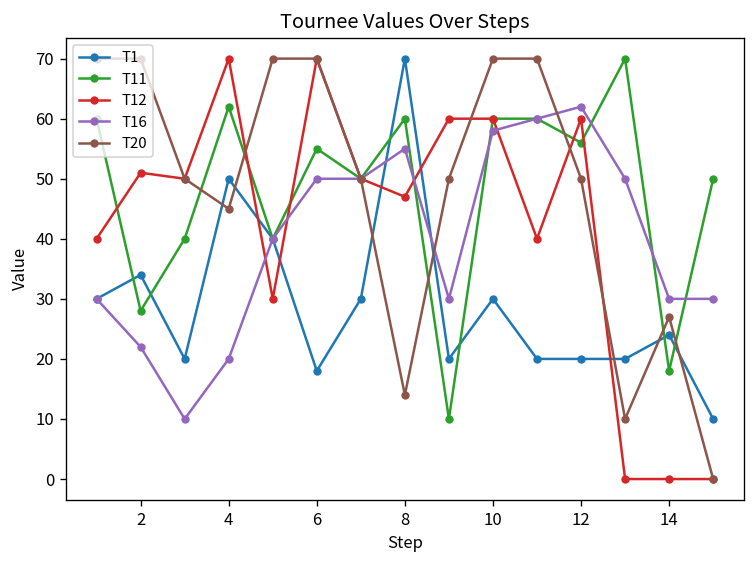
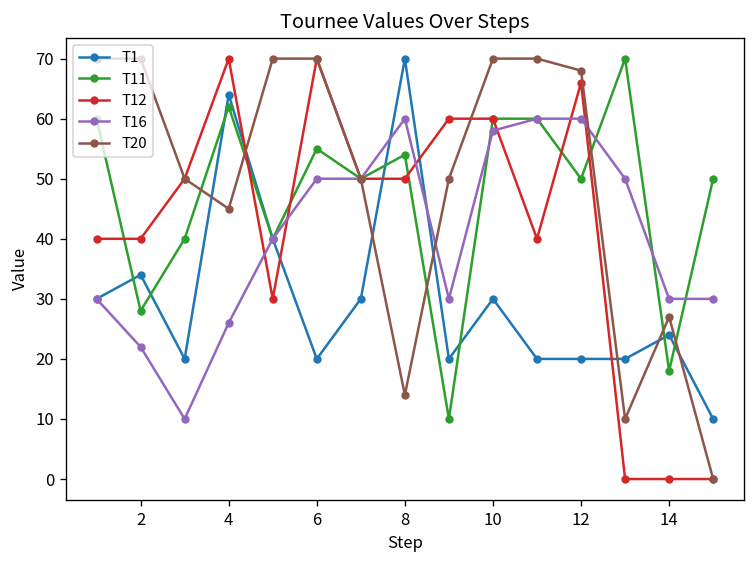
  {
    "T1": {
      "2": 34,
-     "4": 50,
-     "6": 18,
+     "4": 64,
+     "6": 20,
      "8": 70,
      "10": 30,
      "12": 20,
      "14": 24
    },
    "T11": {
      "2": 28,
      "4": 62,
      "6": 55,
-     "8": 60,
-     "12": 56,
+     "8": 54,
+     "12": 50,
      "14": 18
    },
    "T12": {
-     "2": 51,
+     "2": 40,
      "4": 70,
-     "8": 47,
-     "12": 60,
+     "8": 50,
+     "12": 66,
      "14": 0
    },
    "T16": {
      "2": 22,
-     "4": 20,
+     "4": 26,
      "6": 50,
-     "8": 55,
+     "8": 60,
      "10": 58,
-     "12": 62,
+     "12": 60,
      "14": 30
    },
    "T20": {
      "4": 45,
      "8": 14,
      "10": 70,
-     "12": 50,
+     "12": 68,
      "14": 27
    }
  }
